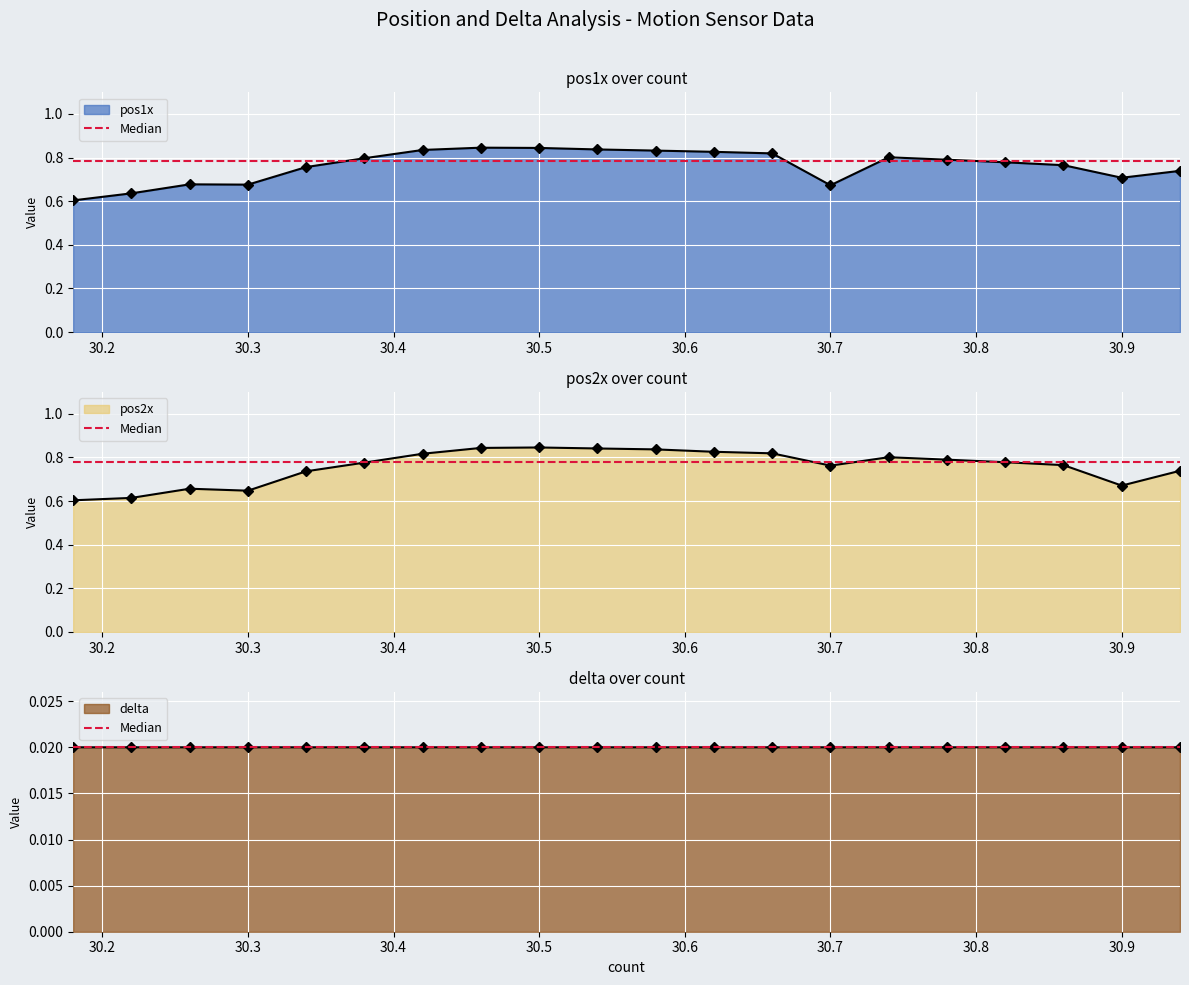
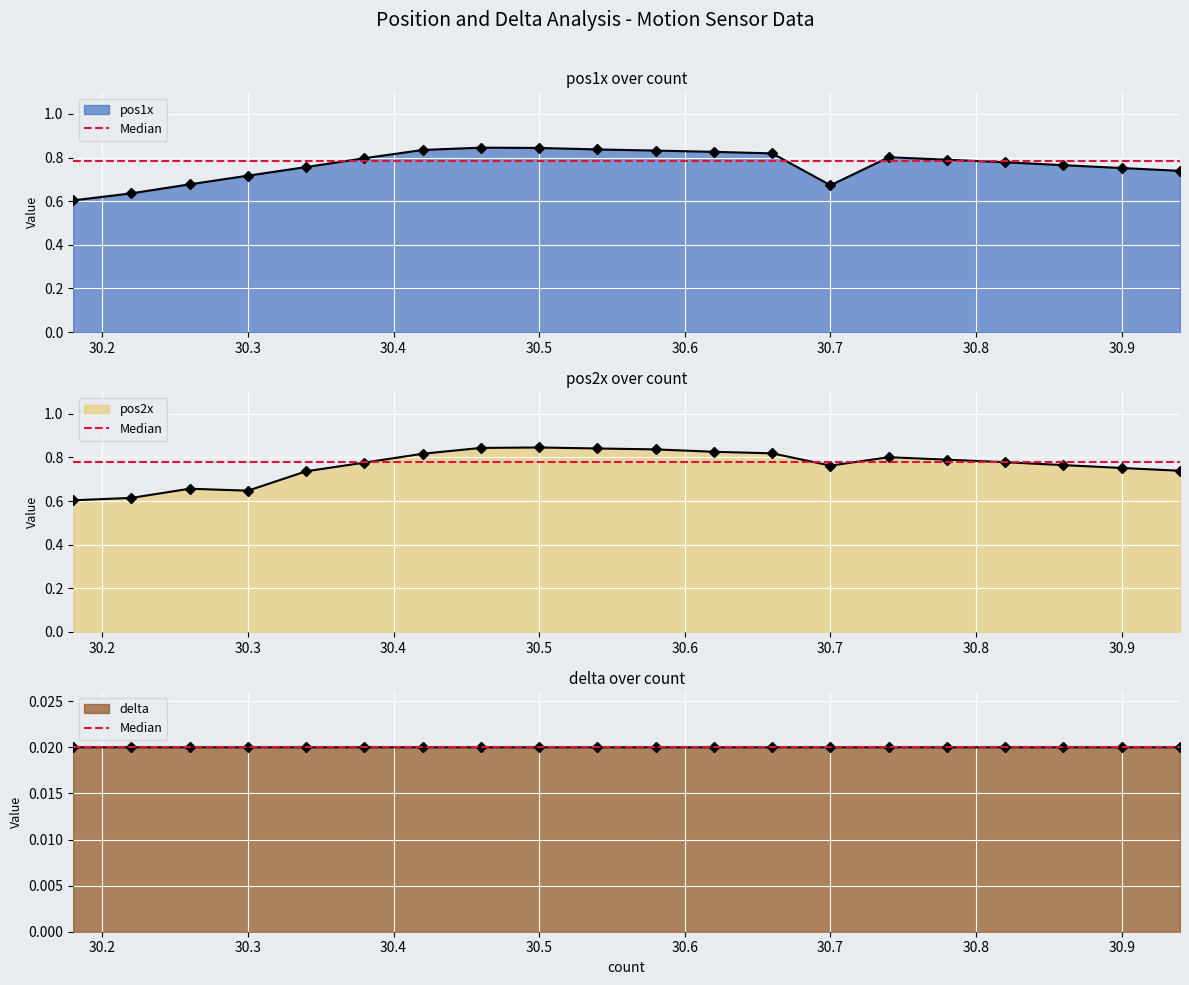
  {
    "pos1x over count": {
-     "30.3": 0.68,
+     "30.3": 0.72,
      "30.5": 0.84,
      "30.7": 0.67,
-     "30.9": 0.71
+     "30.9": 0.75
    },
    "pos2x over count": {
      "30.3": 0.65,
      "30.5": 0.85,
      "30.7": 0.76,
-     "30.9": 0.67
+     "30.9": 0.75
    },
    "delta over count": {
      "30.3": 0.020,
      "30.5": 0.020,
      "30.7": 0.020,
      "30.9": 0.020
    }
  }
